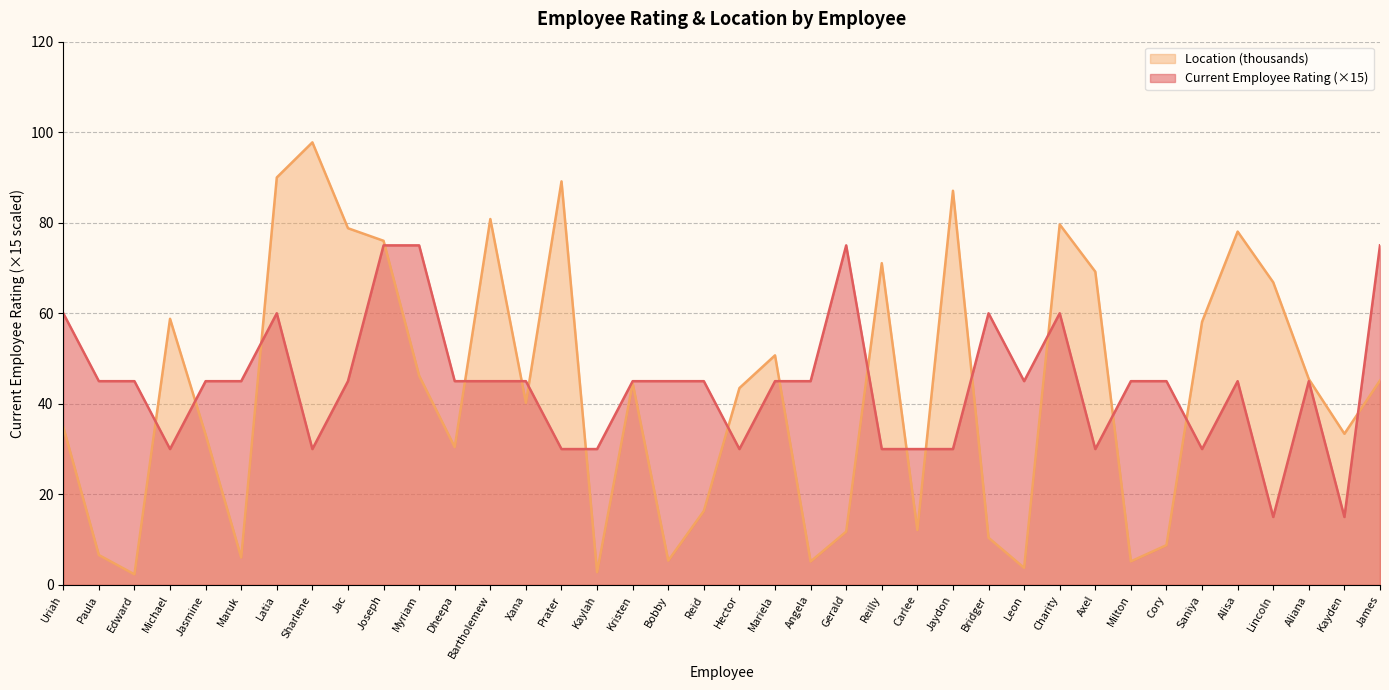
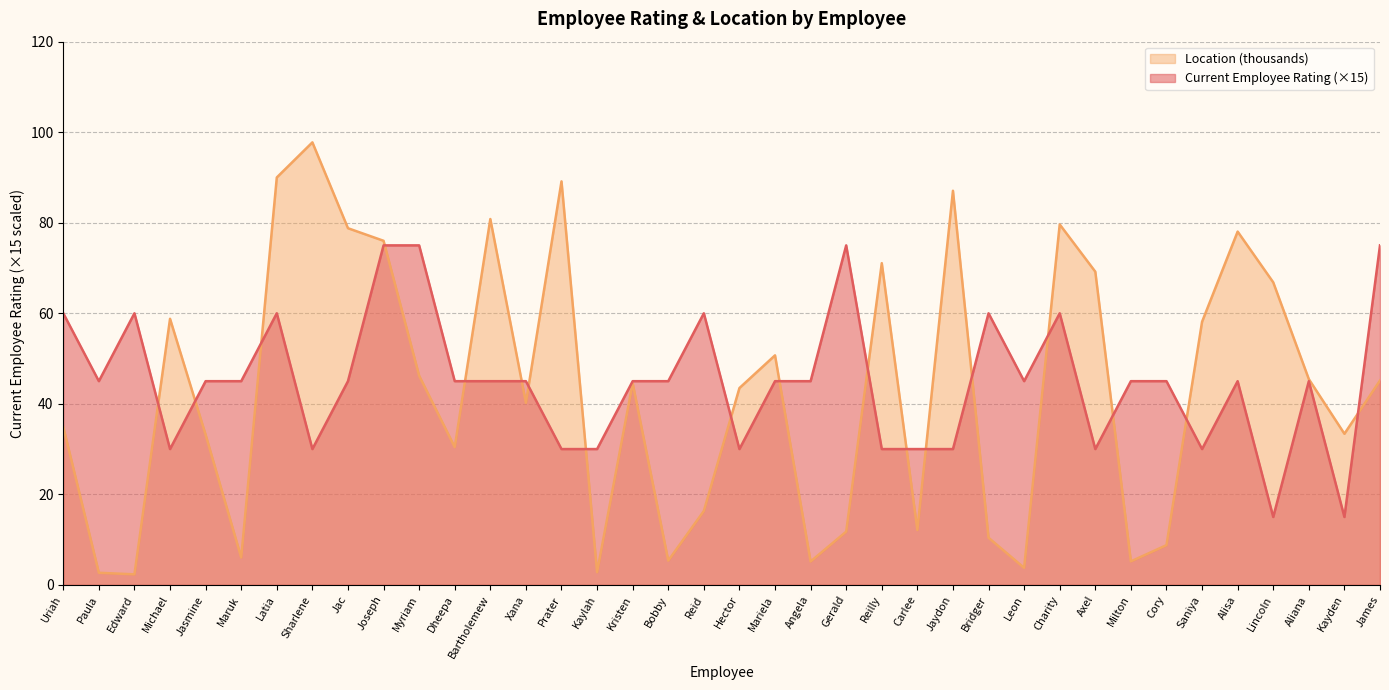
  {
    "Location (thousands)": {
      "Uriah": 35,
-     "Paula": 7,
+     "Paula": 3,
      "Edward": 2,
      "Michael": 59,
      "Jasmine": 33,
      "Maruk": 6,
      "Latia": 90,
      "Sharlene": 98,
      "Jac": 79,
      "Joseph": 76,
      "Myriam": 46,
      "Dheepa": 30,
      "Bartholemew": 81,
      "Xana": 40,
      "Prater": 89,
      "Kaylah": 3,
      "Bobby": 5,
      "Reid": 16,
      "Hector": 43,
      "Mariela": 51,
      "Angela": 5,
      "Gerald": 12,
      "Reilly": 71,
      "Carlee": 12,
      "Jaydon": 87,
      "Bridger": 10,
      "Leon": 4,
      "Charity": 80,
      "Axel": 69,
      "Milton": 5,
      "Cory": 9,
      "Saniya": 58,
      "Alisa": 78,
      "Lincoln": 67,
      "Kayden": 33,
      "James": 45
    },
    "Current Employee Rating (×15)": {
      "Uriah": 60,
      "Paula": 45,
-     "Edward": 45,
+     "Edward": 60,
      "Michael": 30,
      "Jasmine": 45,
      "Maruk": 45,
      "Latia": 60,
      "Sharlene": 30,
      "Jac": 45,
      "Joseph": 75,
      "Myriam": 75,
      "Dheepa": 45,
      "Bartholemew": 45,
      "Xana": 45,
      "Prater": 30,
      "Kaylah": 30,
      "Bobby": 45,
-     "Reid": 45,
+     "Reid": 60,
      "Hector": 30,
      "Mariela": 45,
      "Angela": 45,
      "Gerald": 75,
      "Reilly": 30,
      "Carlee": 30,
      "Jaydon": 30,
      "Bridger": 60,
      "Leon": 45,
      "Charity": 60,
      "Axel": 30,
      "Milton": 45,
      "Cory": 45,
      "Saniya": 30,
      "Alisa": 45,
      "Lincoln": 15,
      "Kayden": 15,
      "James": 75
    }
  }
